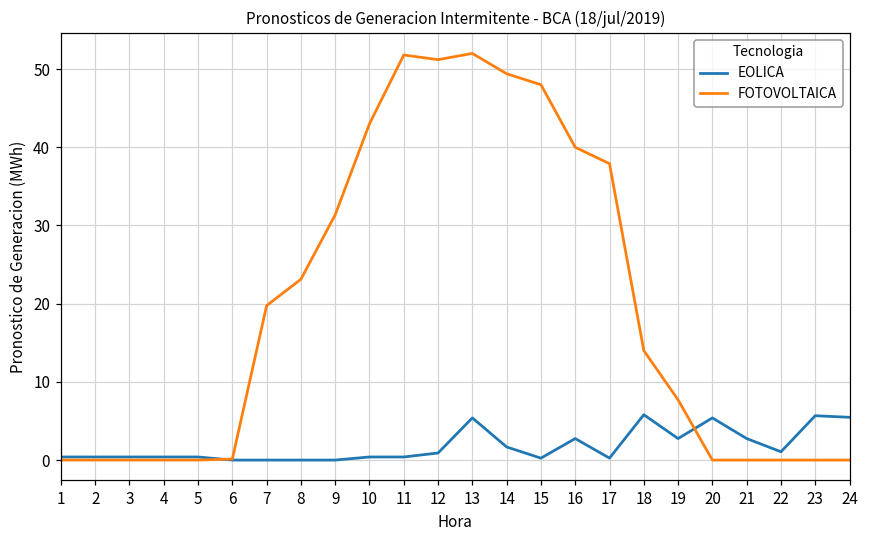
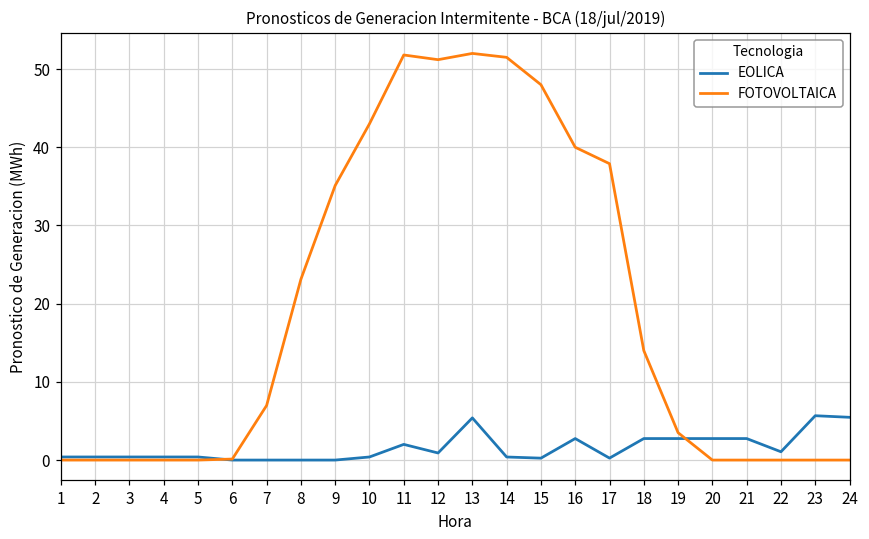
  {
    "EOLICA": {
      "1": 0,
      "2": 0,
      "3": 0,
      "4": 0,
      "5": 0,
      "7": 0,
      "8": 0,
      "9": 0,
      "10": 0,
-     "11": 0,
+     "11": 2,
      "12": 1,
      "13": 5,
-     "14": 2,
+     "14": 0,
      "15": 0,
      "16": 3,
      "17": 0,
-     "18": 6,
+     "18": 3,
      "19": 3,
-     "20": 5,
+     "20": 3,
      "21": 3,
      "22": 1,
      "23": 6,
      "24": 5
    },
    "FOTOVOLTAICA": {
      "1": 0,
      "2": 0,
      "3": 0,
      "4": 0,
      "5": 0,
-     "7": 20,
+     "7": 7,
      "8": 23,
-     "9": 31,
+     "9": 35,
      "10": 43,
      "11": 52,
      "12": 51,
      "13": 52,
-     "14": 49,
+     "14": 52,
      "15": 48,
      "16": 40,
      "17": 38,
      "18": 14,
-     "19": 8,
+     "19": 4,
      "20": 0,
      "21": 0,
      "22": 0,
      "23": 0,
      "24": 0
    }
  }
